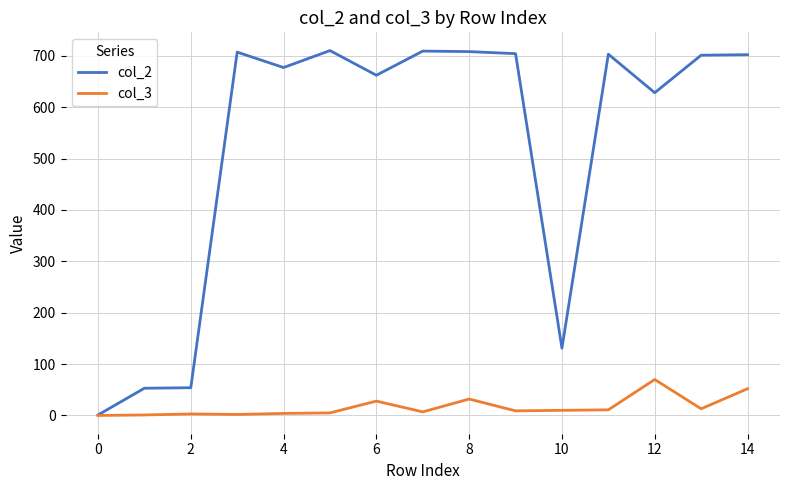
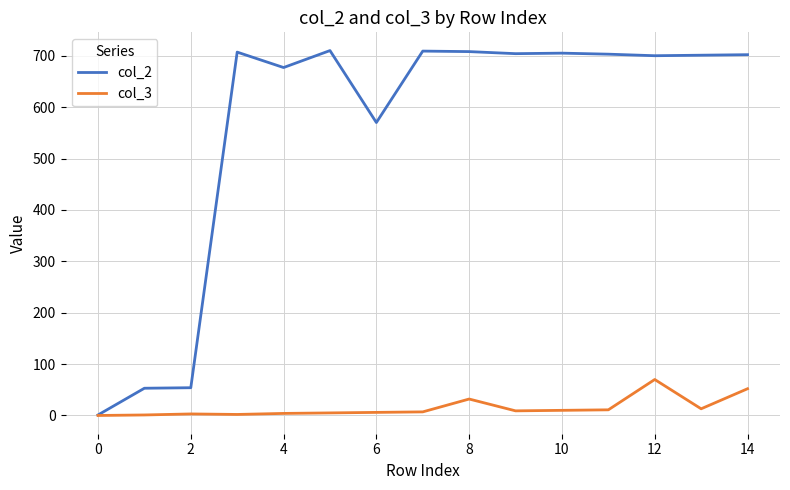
  {
    "col_2": {
      "2": 50,
      "4": 680,
-     "6": 660,
+     "6": 570,
      "8": 710,
-     "10": 130,
-     "12": 630,
+     "10": 710,
+     "12": 700,
      "14": 700
    },
    "col_3": {
      "2": 0,
      "4": 0,
-     "6": 30,
+     "6": 10,
      "8": 30,
      "10": 10,
      "12": 70,
      "14": 50
    }
  }
